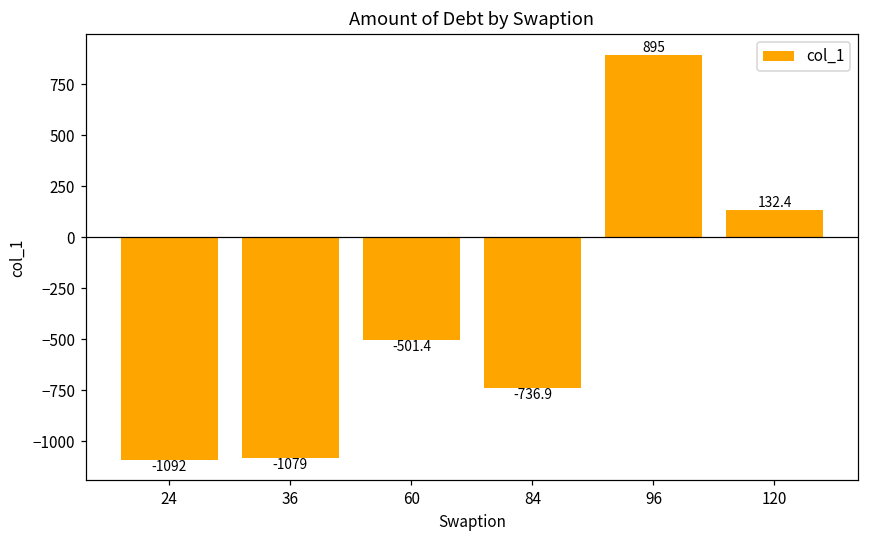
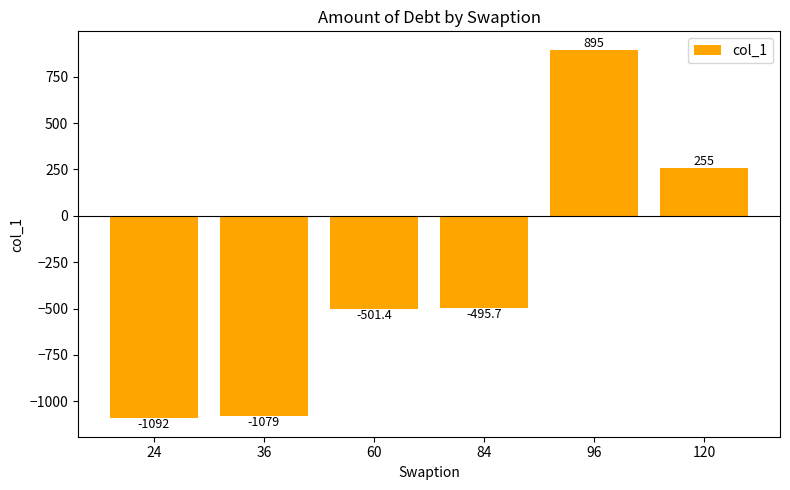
  {
    "24": -1092,
    "36": -1079,
    "60": -501.4,
-   "84": -736.9,
+   "84": -495.7,
    "96": 895,
-   "120": 132.4
+   "120": 255
  }
